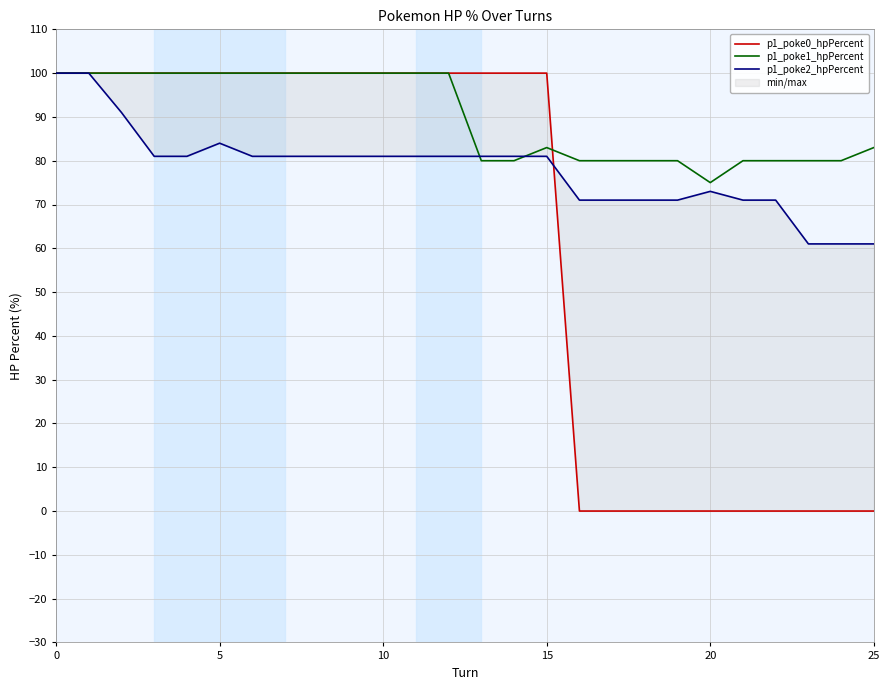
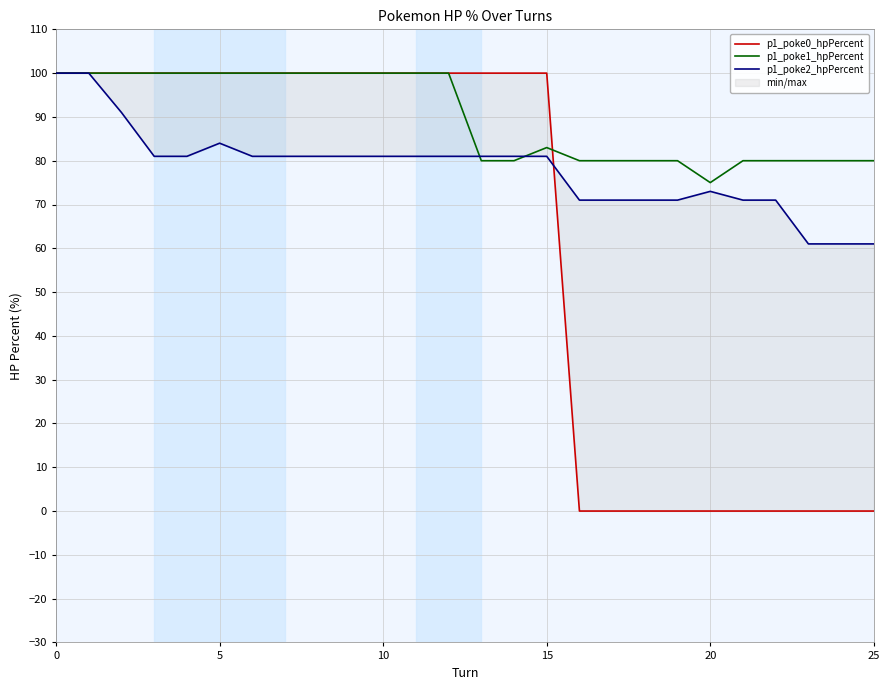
  {
    "p1_poke0_hpPercent": {
      "20": 0,
      "25": 0
    },
    "p1_poke1_hpPercent": {
      "15": 83,
      "20": 75,
-     "25": 83
+     "25": 80
    },
    "p1_poke2_hpPercent": {
      "5": 84,
      "10": 81,
      "15": 81
    }
  }
